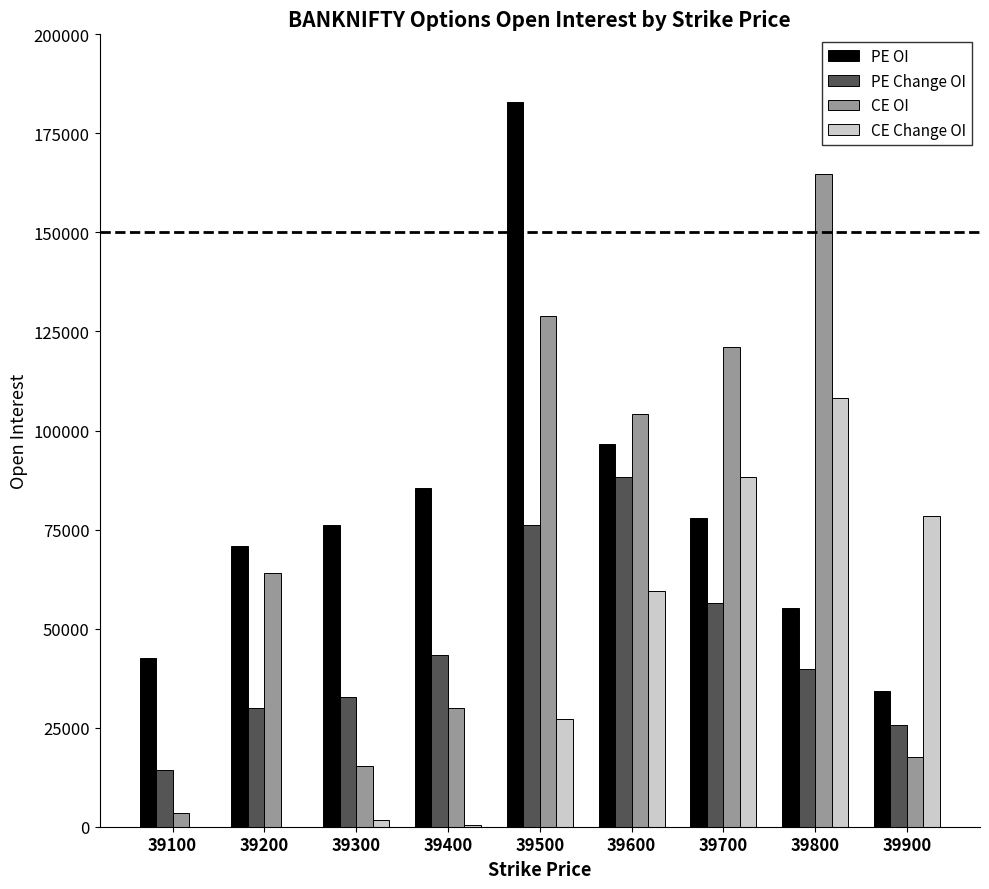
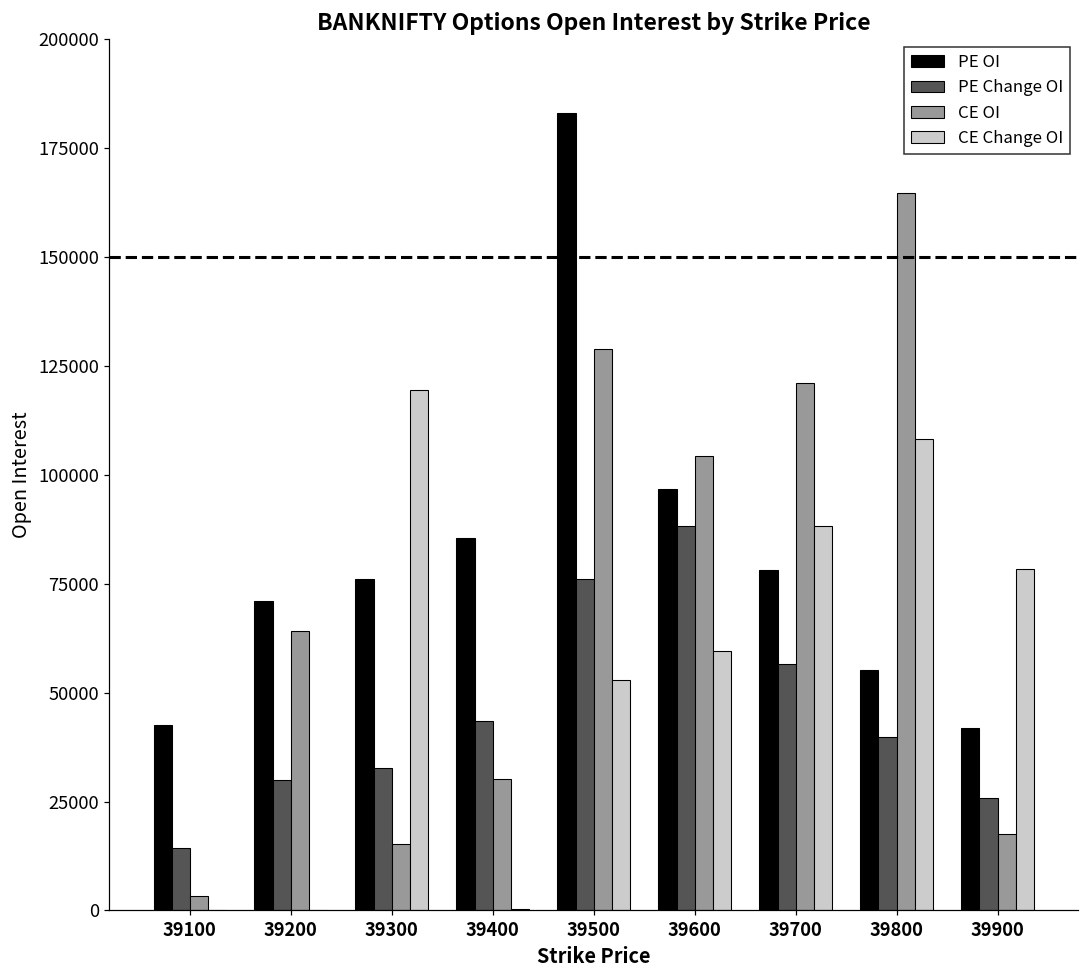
  {
    "PE OI": {
      "39100": 43000,
      "39200": 71000,
      "39300": 76000,
      "39400": 86000,
      "39500": 183000,
      "39600": 97000,
      "39700": 78000,
      "39800": 55000,
-     "39900": 34000
+     "39900": 42000
    },
    "PE Change OI": {
      "39100": 14000,
      "39200": 30000,
      "39300": 33000,
      "39400": 43000,
      "39500": 76000,
      "39600": 88000,
      "39700": 57000,
      "39800": 40000,
      "39900": 26000
    },
    "CE OI": {
      "39100": 3000,
      "39200": 64000,
      "39300": 15000,
      "39400": 30000,
      "39500": 129000,
      "39600": 104000,
      "39700": 121000,
      "39800": 165000,
      "39900": 17000
    },
    "CE Change OI": {
-     "39300": 2000,
-     "39500": 27000,
+     "39300": 119000,
+     "39500": 53000,
      "39600": 60000,
      "39700": 88000,
      "39800": 108000,
      "39900": 78000
    }
  }
